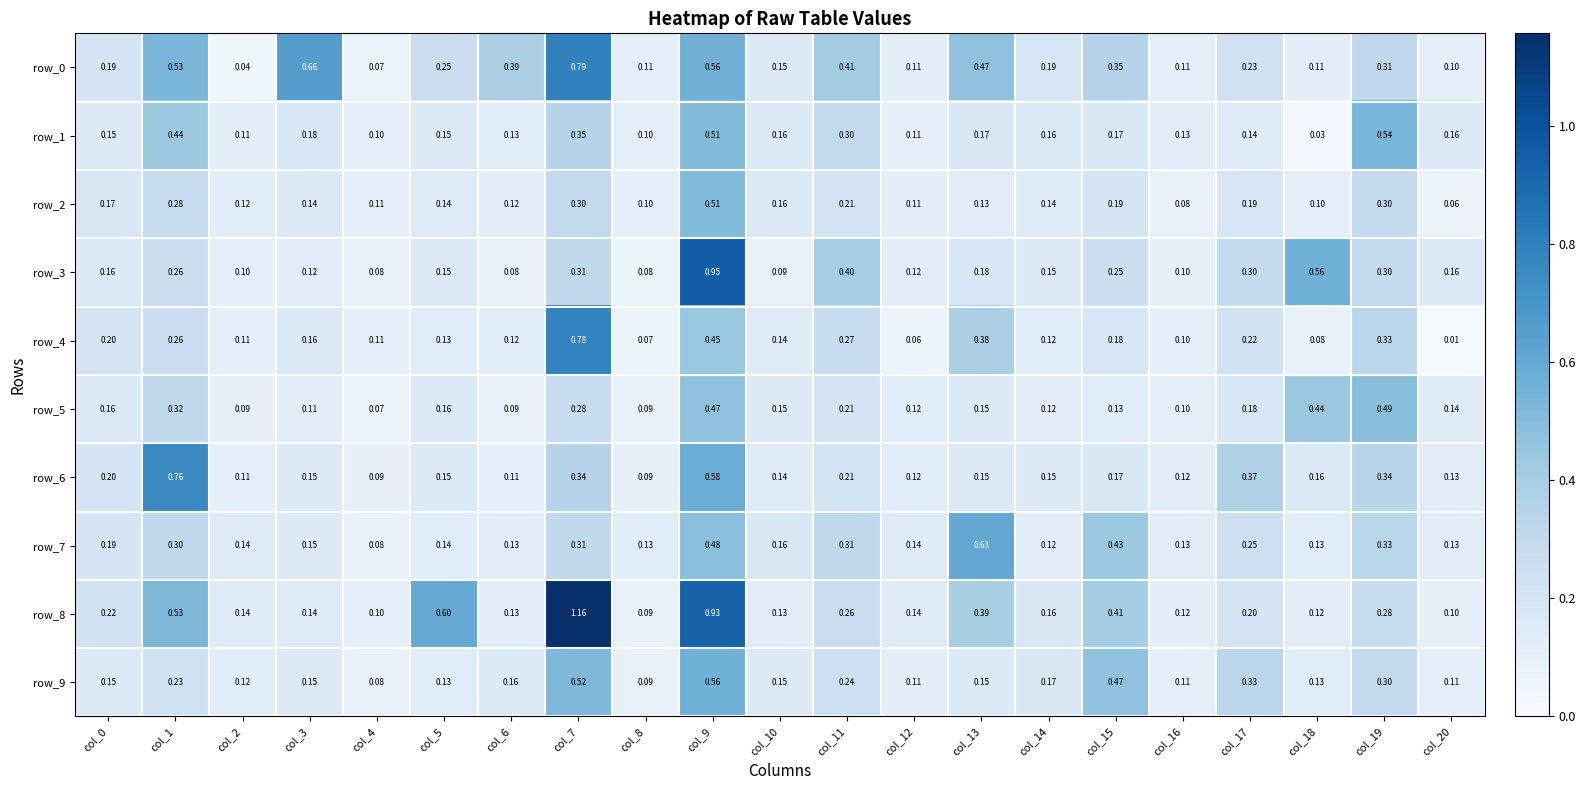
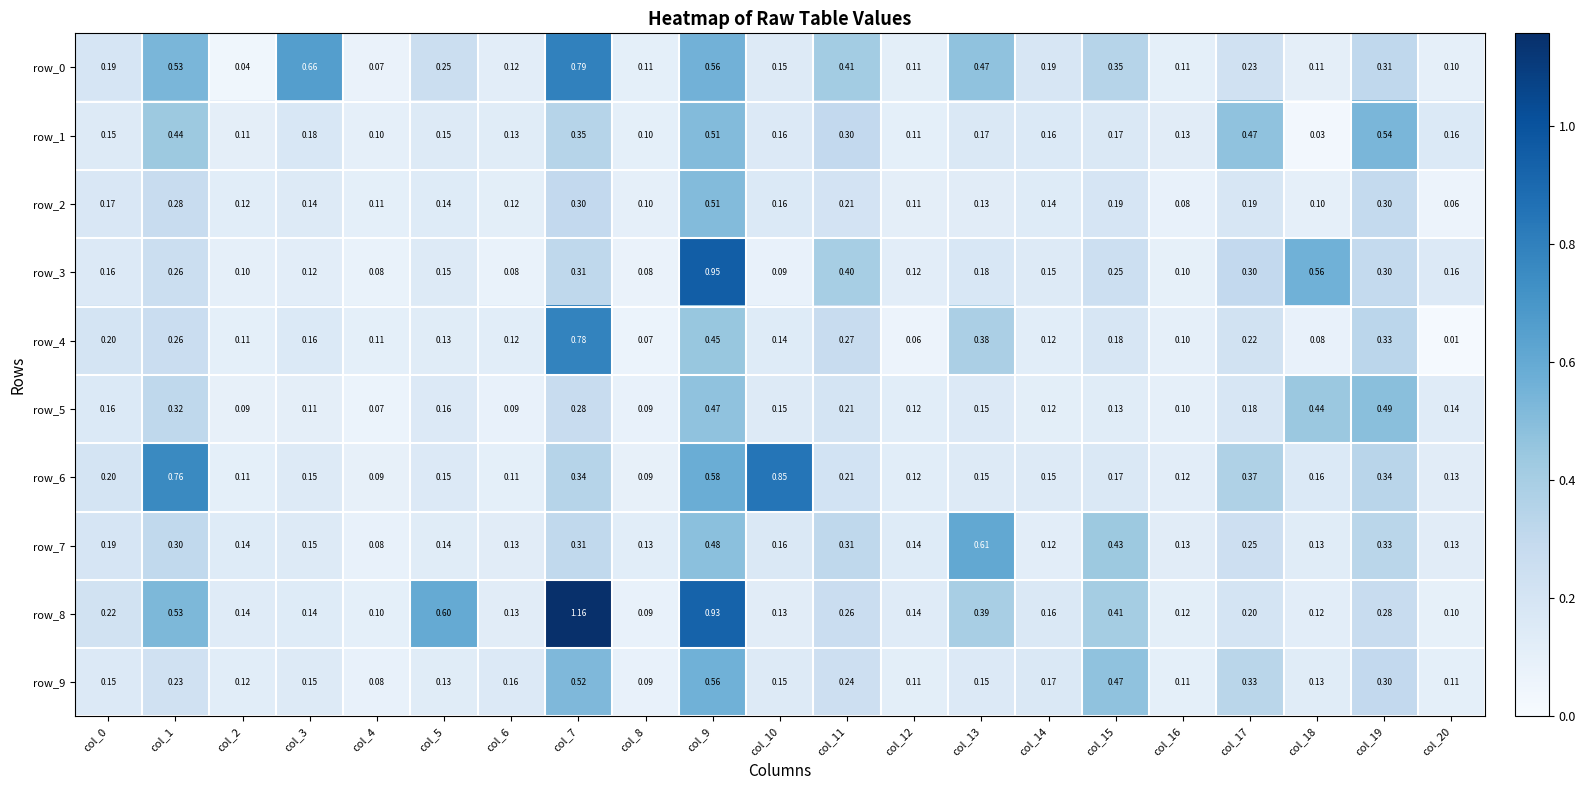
  {
    "row_0": {
      "col_0": 0.19,
      "col_1": 0.53,
      "col_2": 0.04,
      "col_3": 0.66,
      "col_4": 0.07,
      "col_5": 0.25,
-     "col_6": 0.39,
+     "col_6": 0.12,
      "col_7": 0.79,
      "col_8": 0.11,
      "col_9": 0.56,
      "col_10": 0.15,
      "col_11": 0.41,
      "col_12": 0.11,
      "col_13": 0.47,
      "col_14": 0.19,
      "col_15": 0.35,
      "col_16": 0.11,
      "col_17": 0.23,
      "col_18": 0.11,
      "col_19": 0.31,
      "col_20": 0.10
    },
    "row_1": {
      "col_0": 0.15,
      "col_1": 0.44,
      "col_2": 0.11,
      "col_3": 0.18,
      "col_4": 0.10,
      "col_5": 0.15,
      "col_6": 0.13,
      "col_7": 0.35,
      "col_8": 0.10,
      "col_9": 0.51,
      "col_10": 0.16,
      "col_11": 0.30,
      "col_12": 0.11,
      "col_13": 0.17,
      "col_14": 0.16,
      "col_15": 0.17,
      "col_16": 0.13,
-     "col_17": 0.14,
+     "col_17": 0.47,
      "col_18": 0.03,
      "col_19": 0.54,
      "col_20": 0.16
    },
    "row_6": {
      "col_0": 0.20,
      "col_1": 0.76,
      "col_2": 0.11,
      "col_3": 0.15,
      "col_4": 0.09,
      "col_5": 0.15,
      "col_6": 0.11,
      "col_7": 0.34,
      "col_8": 0.09,
      "col_9": 0.58,
-     "col_10": 0.14,
+     "col_10": 0.85,
      "col_11": 0.21,
      "col_12": 0.12,
      "col_13": 0.15,
      "col_14": 0.15,
      "col_15": 0.17,
      "col_16": 0.12,
      "col_17": 0.37,
      "col_18": 0.16,
      "col_19": 0.34,
      "col_20": 0.13
    }
  }
